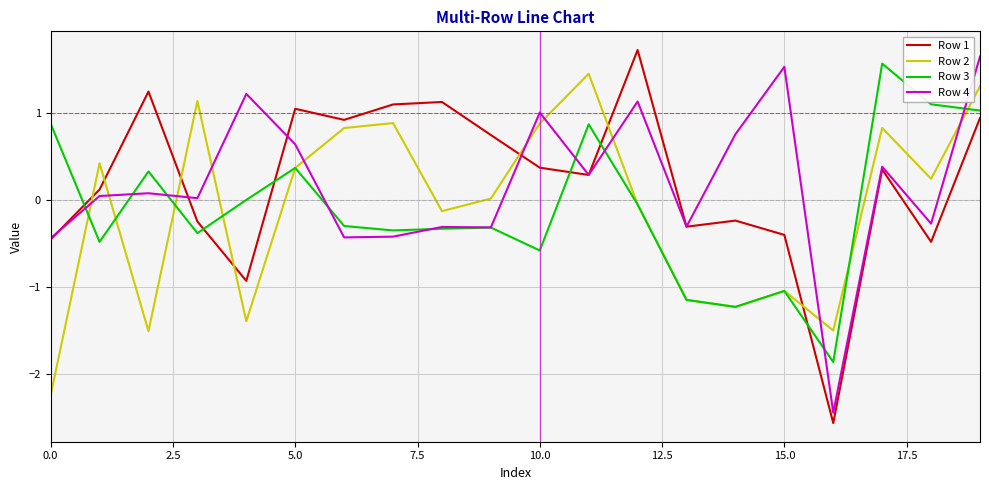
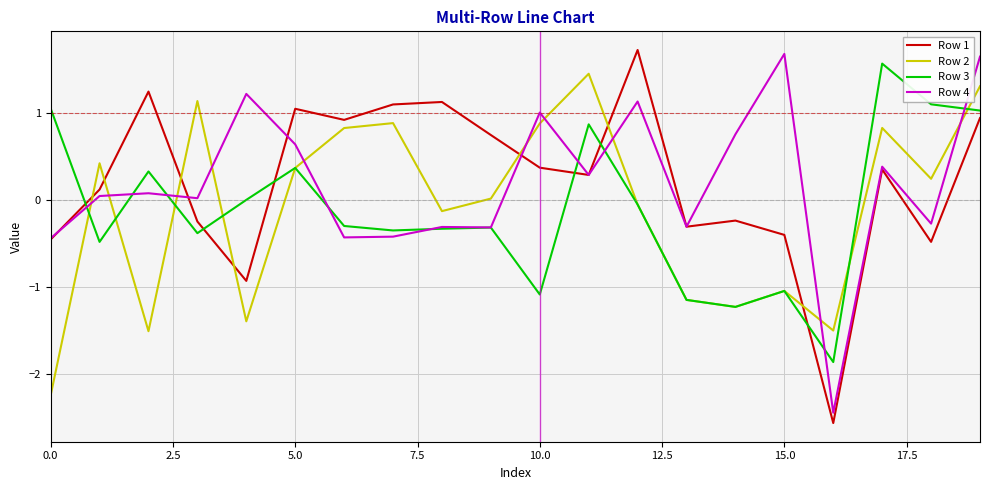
  {
    "Row 1": {
      "5.0": 1.0,
      "10.0": 0.4,
      "15.0": -0.4
    },
    "Row 2": {
      "0.0": -2.2,
      "10.0": 0.9
    },
    "Row 3": {
-     "0.0": 0.9,
-     "10.0": -0.6
+     "0.0": 1.1,
+     "10.0": -1.1
    },
    "Row 4": {
      "5.0": 0.6,
      "10.0": 1.0,
-     "15.0": 1.5
+     "15.0": 1.7
    }
  }
